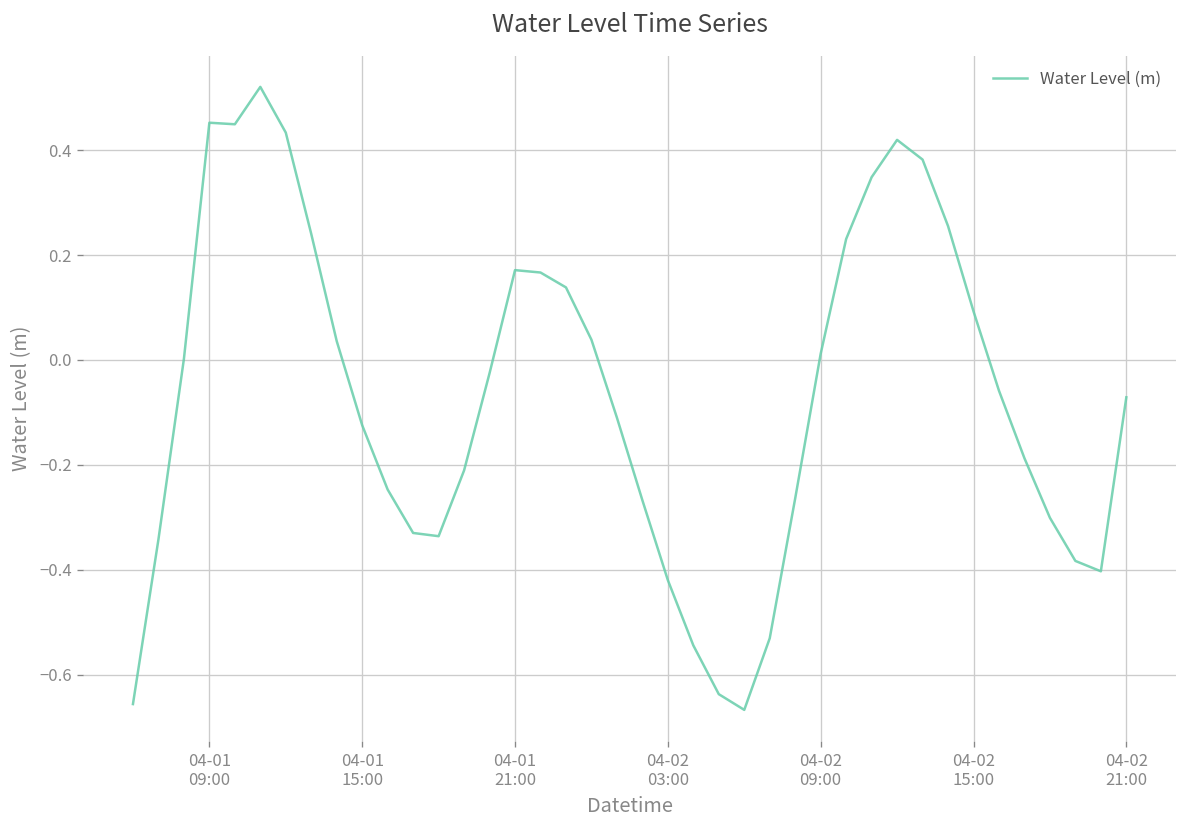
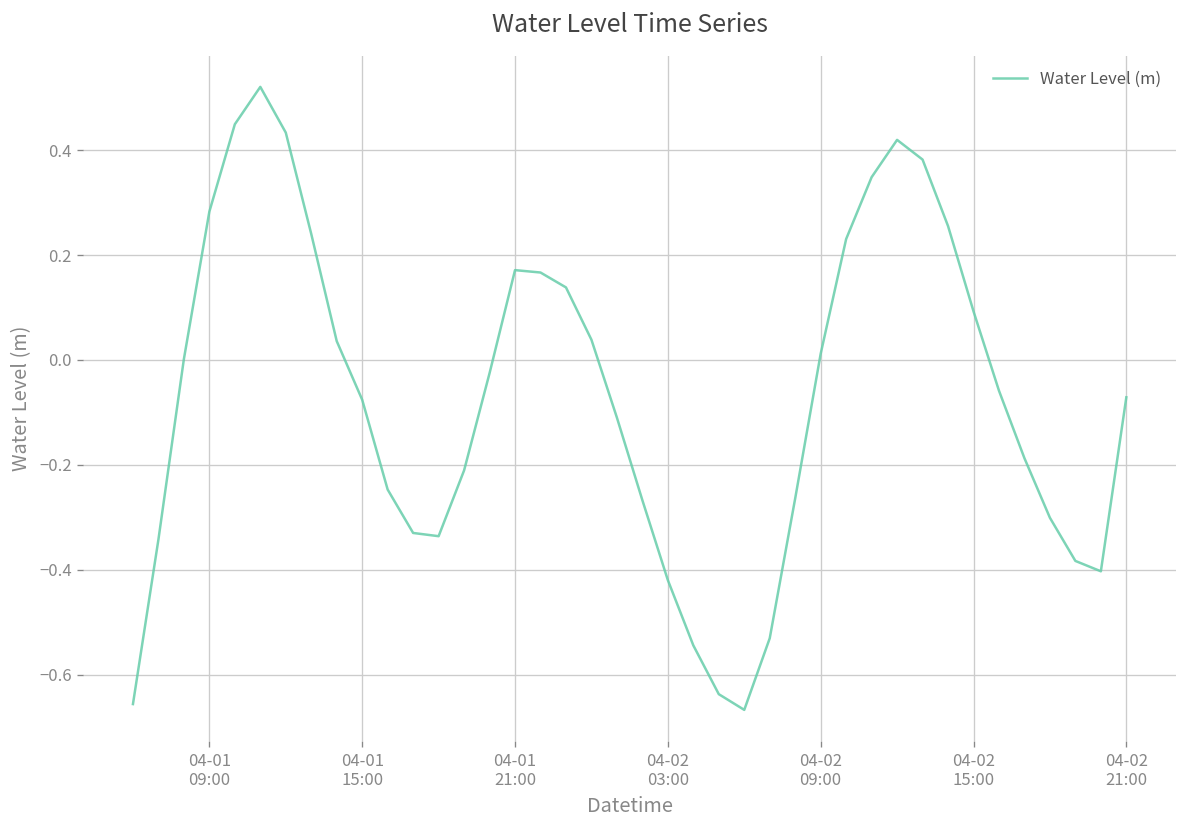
  {
-   "04-01 09:00": 0.45,
-   "04-01 15:00": -0.12,
+   "04-01 09:00": 0.28,
+   "04-01 15:00": -0.08,
    "04-01 21:00": 0.17,
    "04-02 03:00": -0.42,
    "04-02 09:00": 0.01,
    "04-02 15:00": 0.09,
    "04-02 21:00": -0.07
  }
